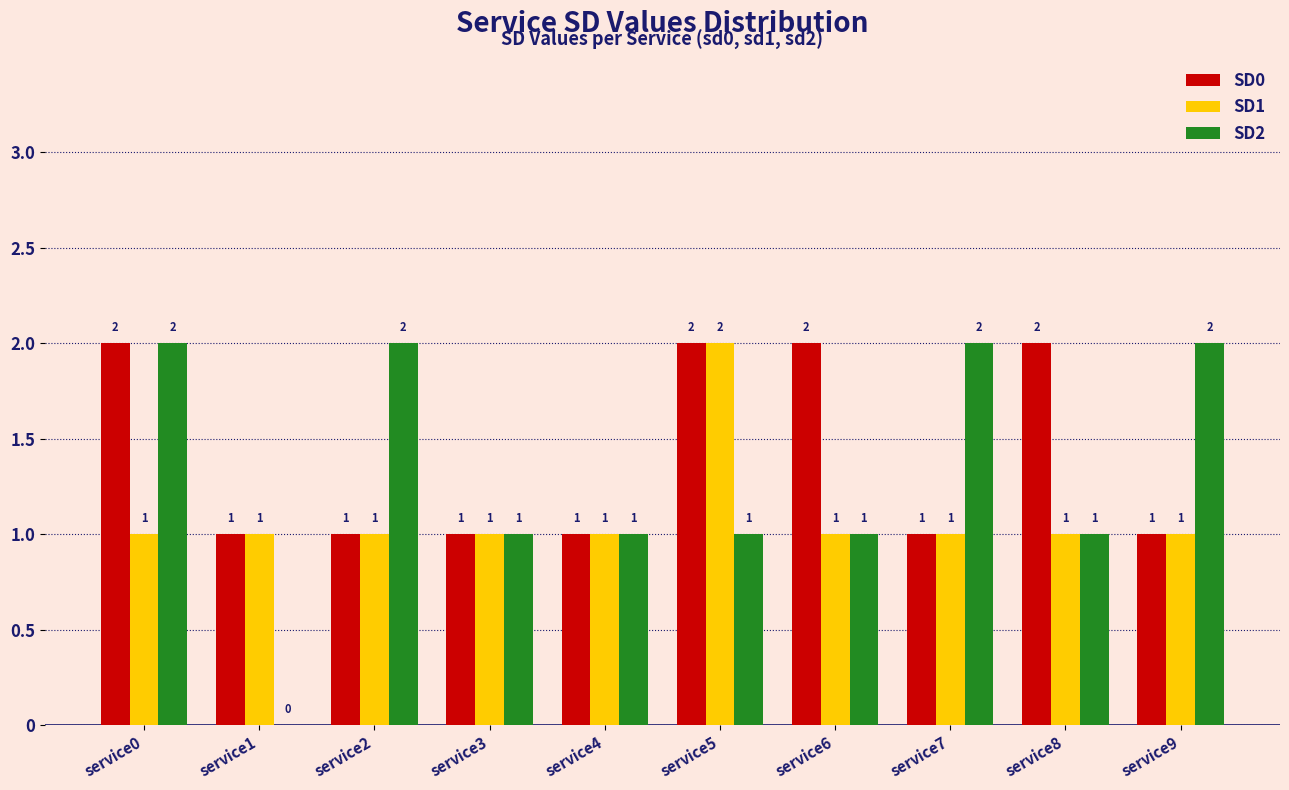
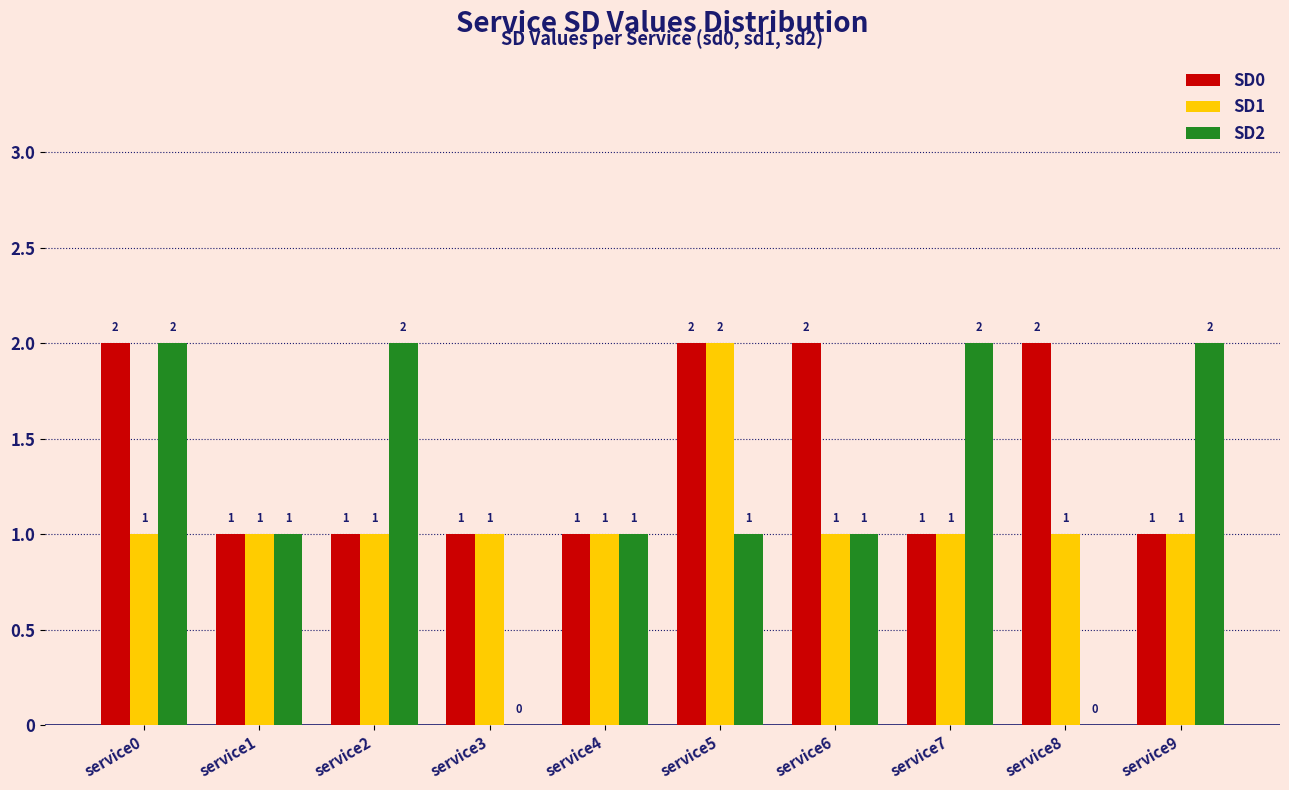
  {
    "SD0": {
      "service0": 2,
      "service1": 1,
      "service2": 1,
      "service3": 1,
      "service4": 1,
      "service5": 2,
      "service6": 2,
      "service7": 1,
      "service8": 2,
      "service9": 1
    },
    "SD1": {
      "service0": 1,
      "service1": 1,
      "service2": 1,
      "service3": 1,
      "service4": 1,
      "service5": 2,
      "service6": 1,
      "service7": 1,
      "service8": 1,
      "service9": 1
    },
    "SD2": {
      "service0": 2,
-     "service1": 0,
+     "service1": 1,
      "service2": 2,
-     "service3": 1,
+     "service3": 0,
      "service4": 1,
      "service5": 1,
      "service6": 1,
      "service7": 2,
-     "service8": 1,
+     "service8": 0,
      "service9": 2
    }
  }
